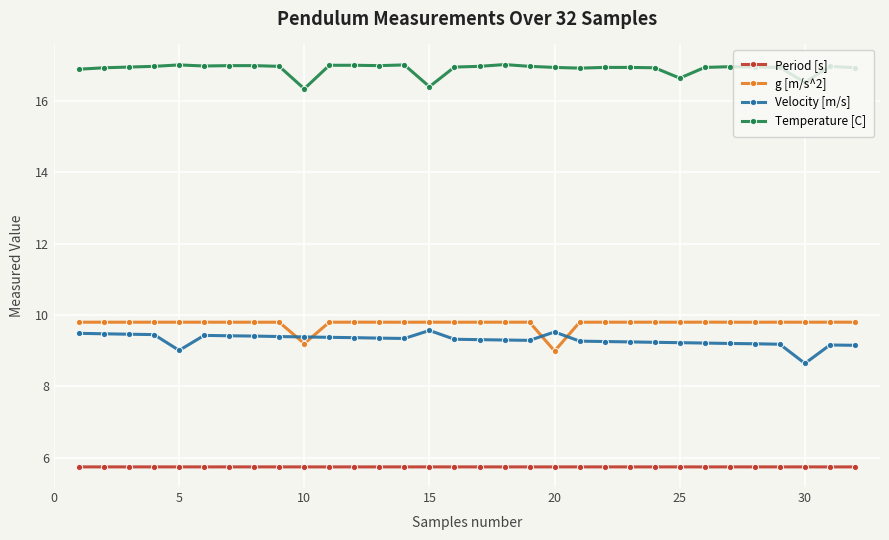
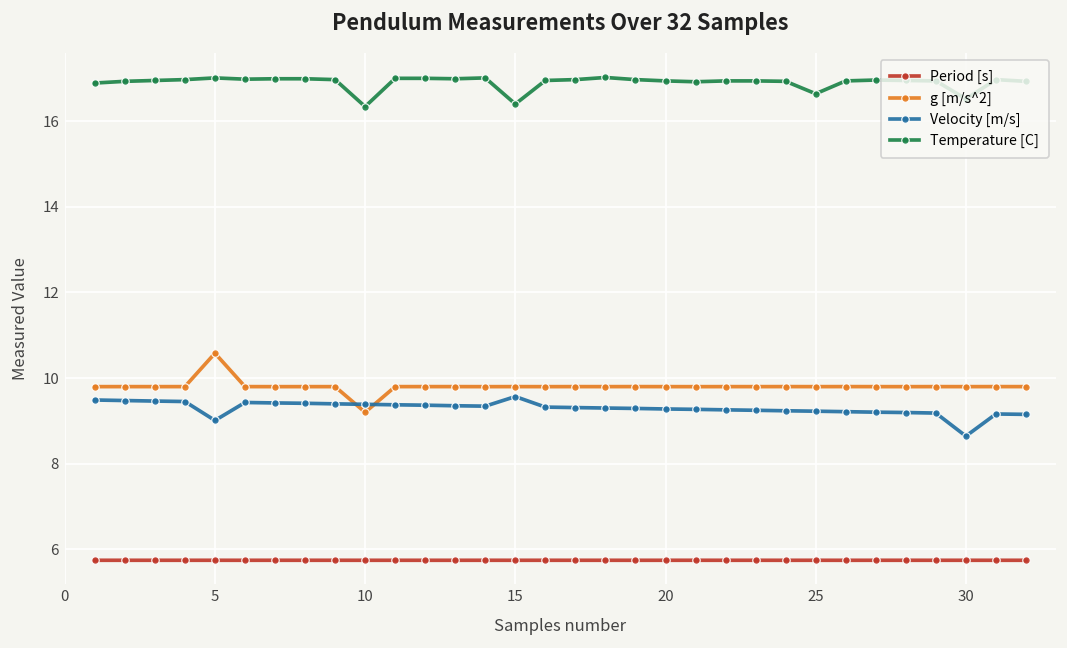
  {
    "Period [s]": {
      "5": 5.7,
      "10": 5.7,
      "15": 5.7,
      "20": 5.7,
      "25": 5.7,
      "30": 5.7
    },
    "g [m/s^2]": {
-     "5": 9.8,
+     "5": 10.6,
      "10": 9.2,
      "15": 9.8,
-     "20": 9.0,
+     "20": 9.8,
      "25": 9.8,
      "30": 9.8
    },
    "Velocity [m/s]": {
      "5": 9.0,
      "10": 9.4,
      "15": 9.6,
-     "20": 9.5,
+     "20": 9.3,
      "25": 9.2,
      "30": 8.6
    },
    "Temperature [C]": {
      "5": 17.0,
      "10": 16.3,
      "15": 16.4,
      "20": 16.9,
      "25": 16.6
    }
  }
